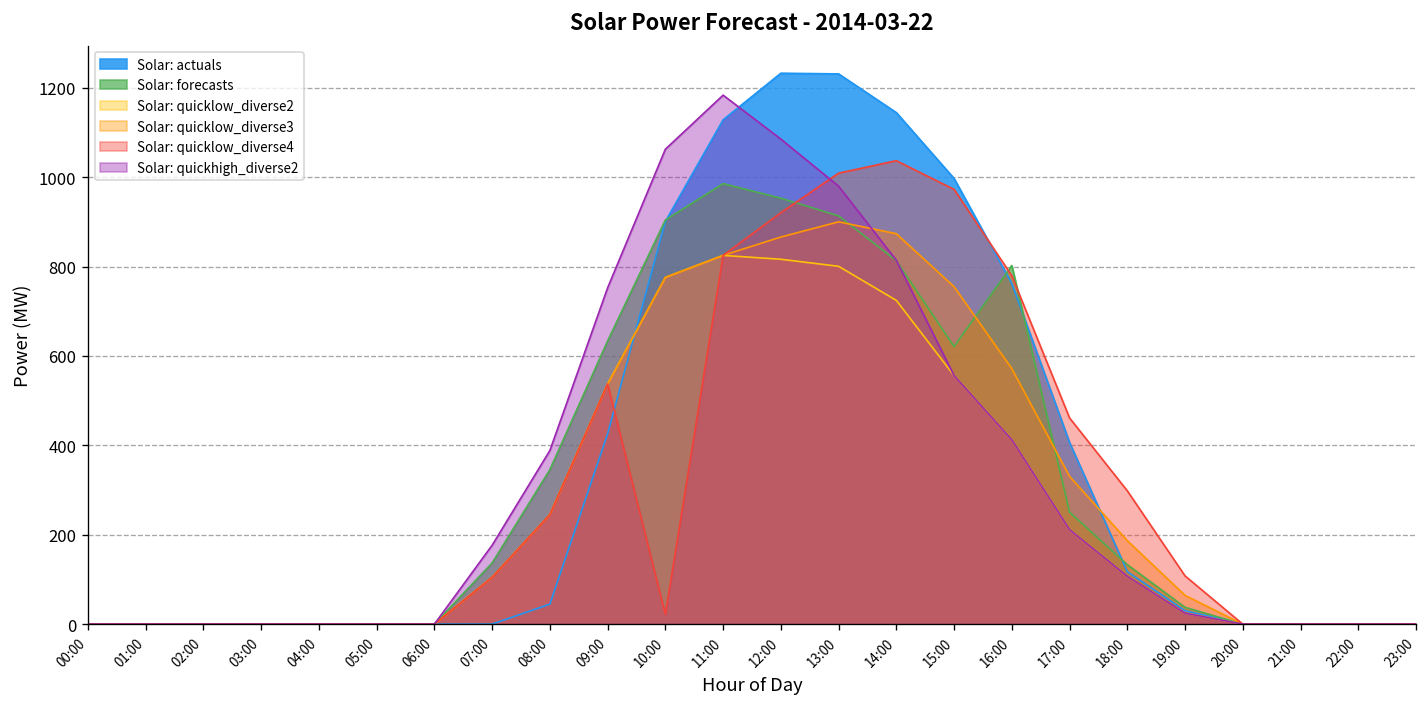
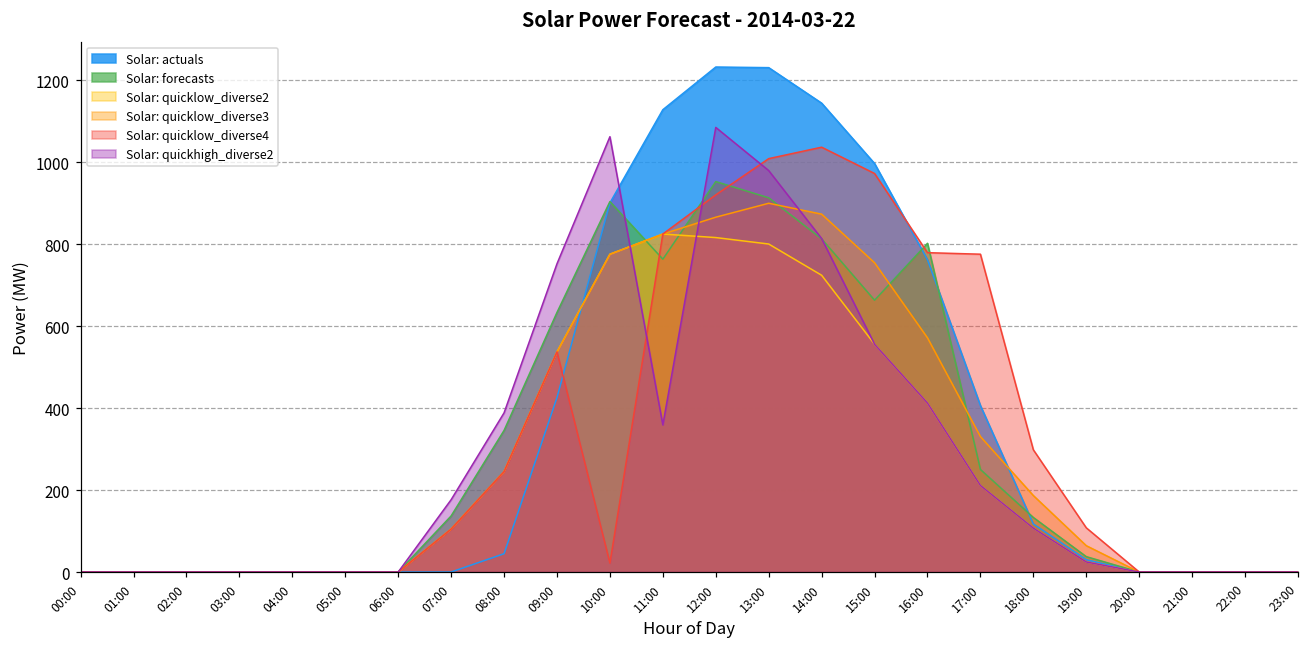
  {
    "Solar: actuals": {
      "07:00": 0,
      "08:00": 40,
      "09:00": 430,
      "11:00": 1130,
      "12:00": 1230,
      "13:00": 1230,
      "14:00": 1140,
      "15:00": 1000,
      "16:00": 760,
      "17:00": 410,
      "18:00": 120
    },
    "Solar: forecasts": {
      "07:00": 140,
      "08:00": 350,
      "09:00": 630,
-     "11:00": 990,
+     "11:00": 760,
      "12:00": 950,
      "13:00": 910,
-     "15:00": 620,
+     "15:00": 660,
      "16:00": 800,
      "17:00": 250,
      "18:00": 130,
      "19:00": 40
    },
    "Solar: quicklow_diverse4": {
      "10:00": 20,
      "12:00": 920,
      "13:00": 1010,
      "14:00": 1040,
      "15:00": 970,
      "16:00": 780,
-     "17:00": 460,
+     "17:00": 780,
      "18:00": 300,
      "19:00": 110
    },
    "Solar: quickhigh_diverse2": {
      "07:00": 180,
      "08:00": 390,
      "09:00": 750,
      "10:00": 1060,
-     "11:00": 1180,
+     "11:00": 360,
      "12:00": 1090,
      "13:00": 980
    }
  }
